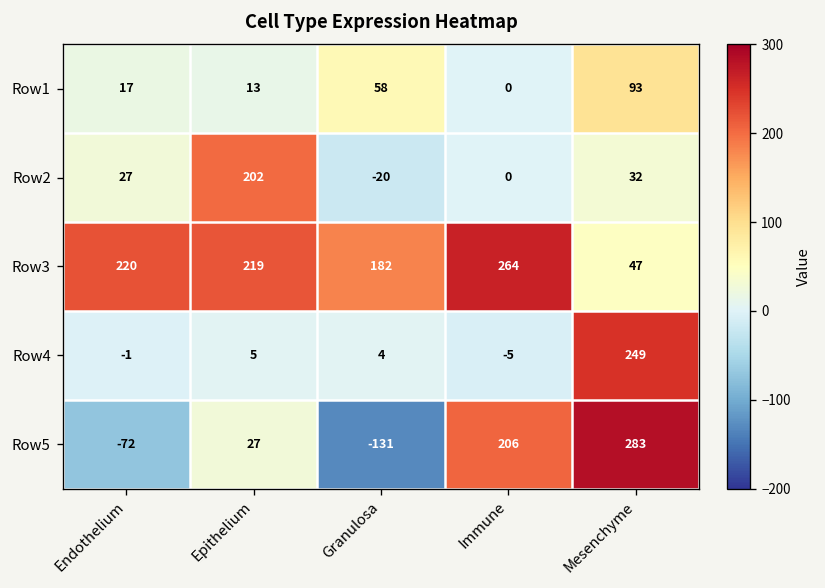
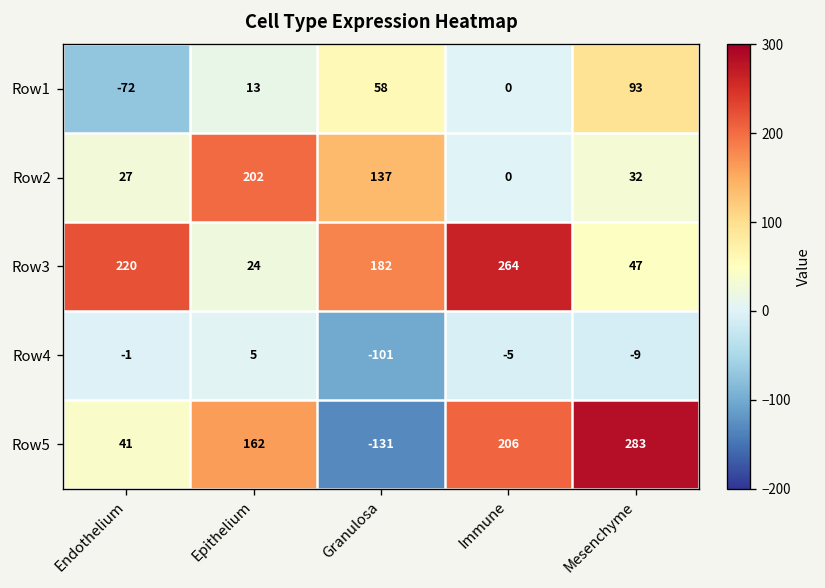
  {
    "Row1": {
-     "Endothelium": 17,
+     "Endothelium": -72,
      "Epithelium": 13,
      "Granulosa": 58,
      "Immune": 0,
      "Mesenchyme": 93
    },
    "Row2": {
      "Endothelium": 27,
      "Epithelium": 202,
-     "Granulosa": -20,
+     "Granulosa": 137,
      "Immune": 0,
      "Mesenchyme": 32
    },
    "Row3": {
      "Endothelium": 220,
-     "Epithelium": 219,
+     "Epithelium": 24,
      "Granulosa": 182,
      "Immune": 264,
      "Mesenchyme": 47
    },
    "Row4": {
      "Endothelium": -1,
      "Epithelium": 5,
-     "Granulosa": 4,
+     "Granulosa": -101,
      "Immune": -5,
-     "Mesenchyme": 249
+     "Mesenchyme": -9
    },
    "Row5": {
-     "Endothelium": -72,
-     "Epithelium": 27,
+     "Endothelium": 41,
+     "Epithelium": 162,
      "Granulosa": -131,
      "Immune": 206,
      "Mesenchyme": 283
    }
  }
